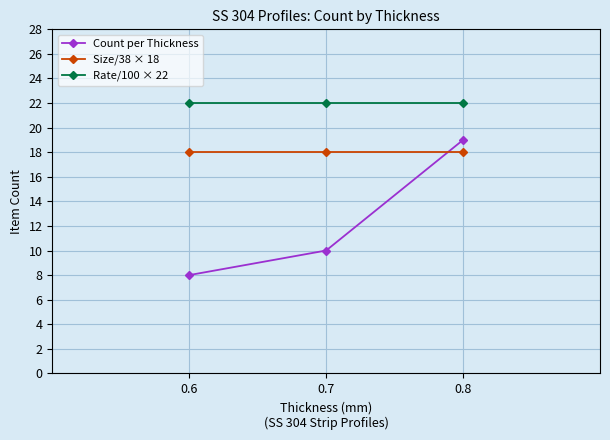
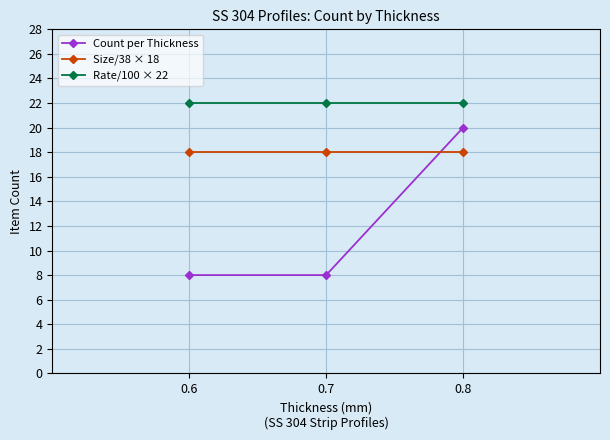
  {
    "Count per Thickness": {
      "0.6": 8,
-     "0.7": 10,
-     "0.8": 19
+     "0.7": 8,
+     "0.8": 20
    },
    "Size/38 × 18": {
      "0.6": 18,
      "0.7": 18,
      "0.8": 18
    },
    "Rate/100 × 22": {
      "0.6": 22,
      "0.7": 22,
      "0.8": 22
    }
  }
